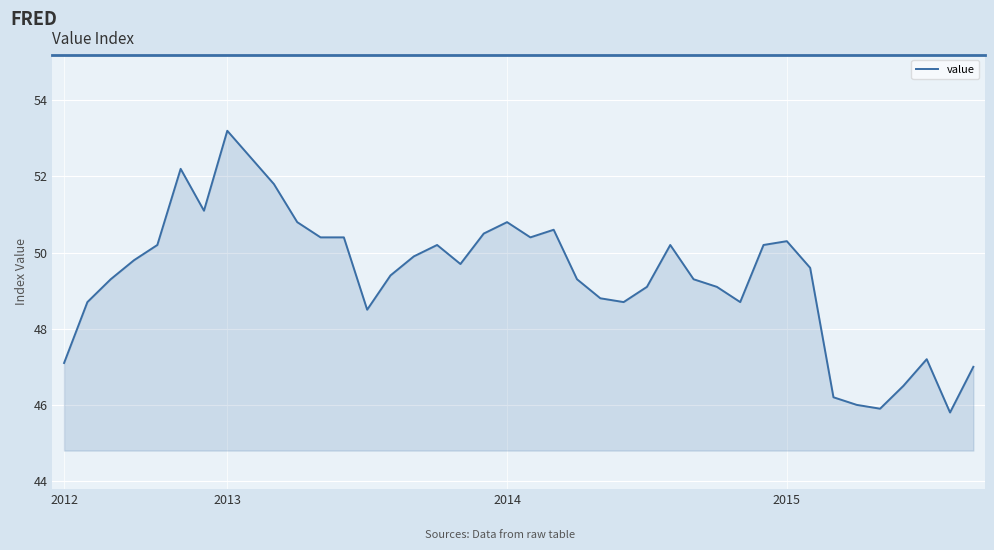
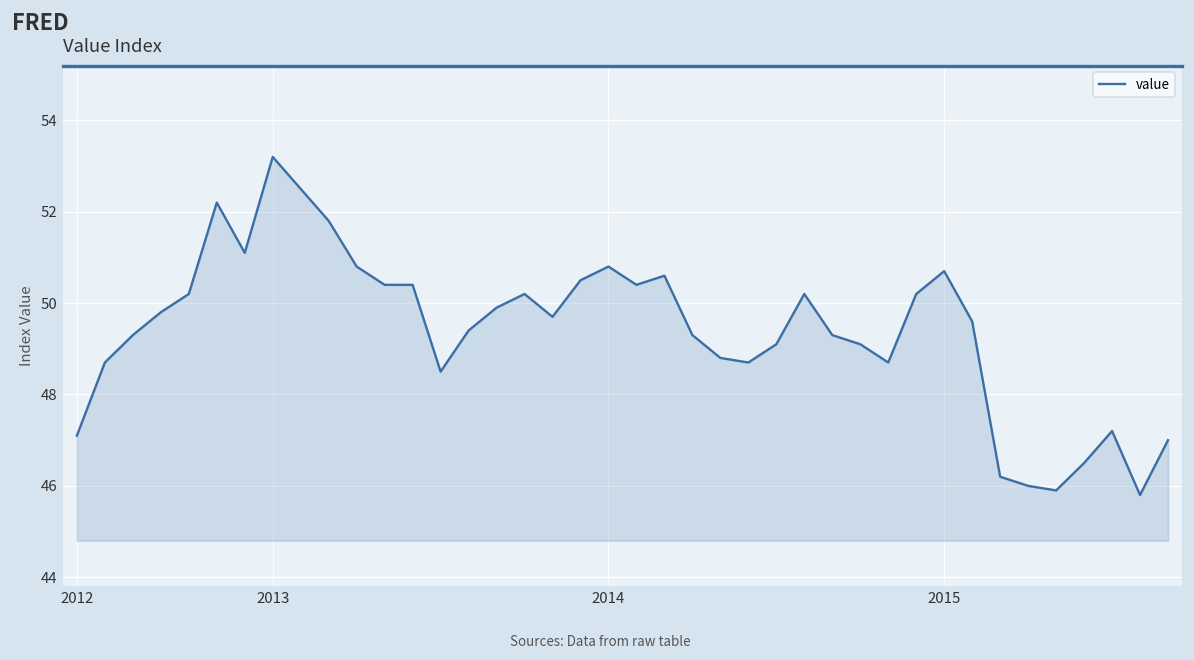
  {
    "2012": 47.1,
    "2013": 53.2,
    "2014": 50.8,
-   "2015": 50.3
+   "2015": 50.7
  }
